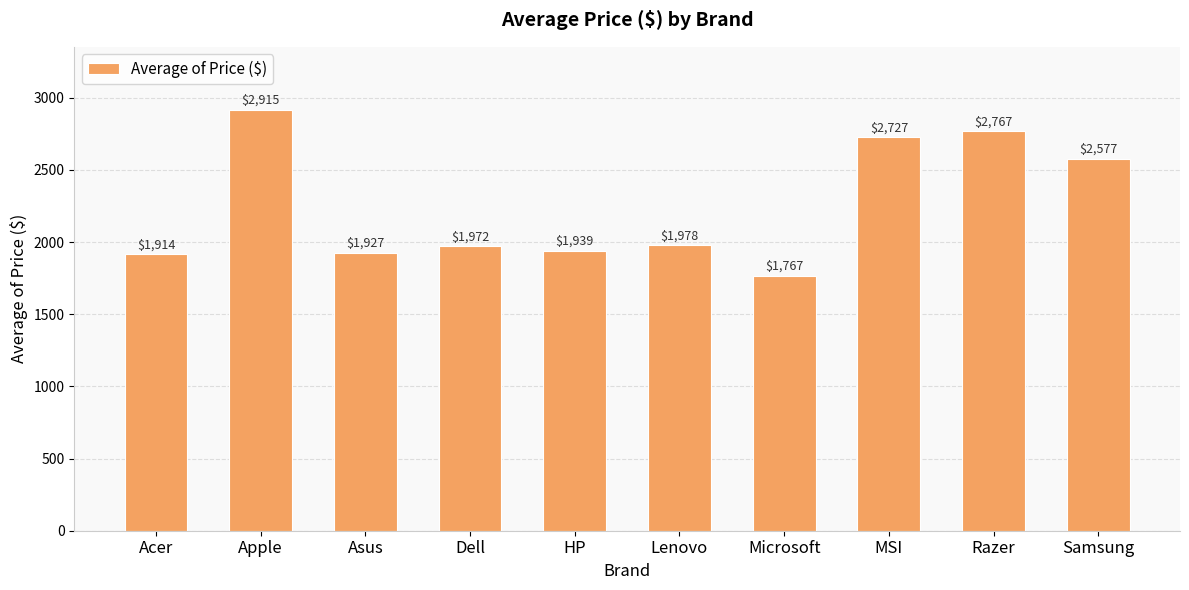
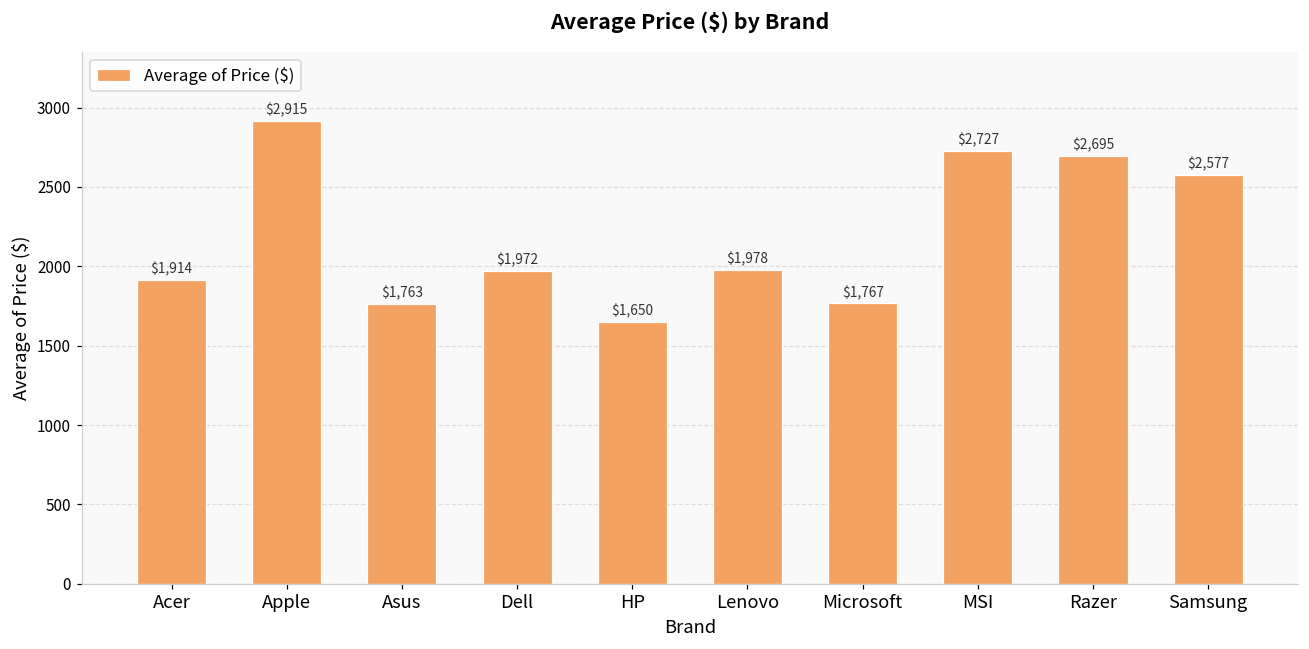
  {
    "Acer": "$1,914",
    "Apple": "$2,915",
-   "Asus": "$1,927",
+   "Asus": "$1,763",
    "Dell": "$1,972",
-   "HP": "$1,939",
+   "HP": "$1,650",
    "Lenovo": "$1,978",
    "Microsoft": "$1,767",
    "MSI": "$2,727",
-   "Razer": "$2,767",
+   "Razer": "$2,695",
    "Samsung": "$2,577"
  }
